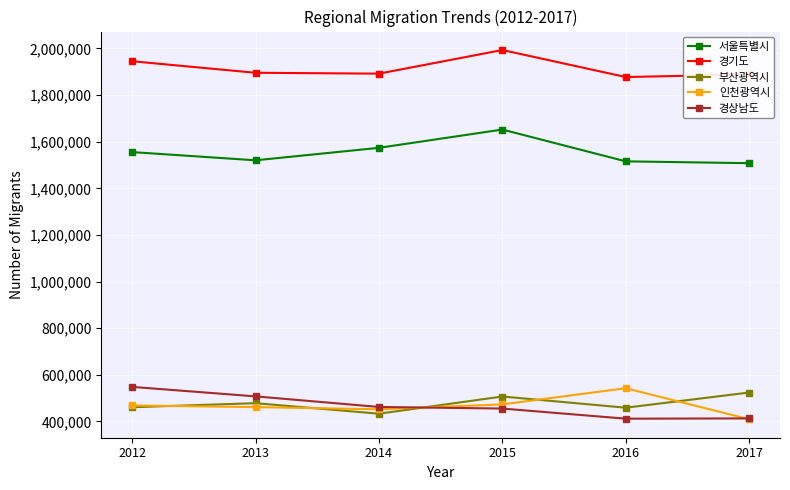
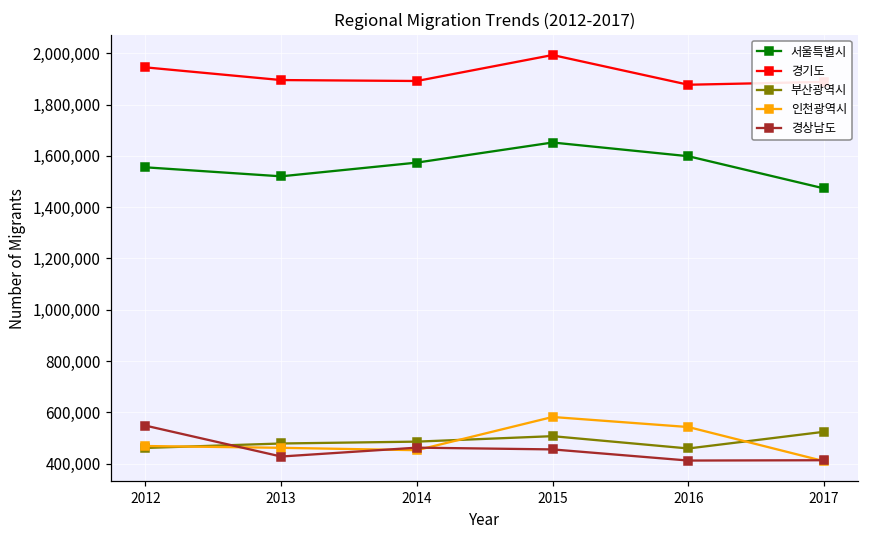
  {
    "서울특별시": {
      "2012": "1,560,000",
      "2013": "1,520,000",
      "2014": "1,570,000",
      "2015": "1,650,000",
-     "2016": "1,520,000",
-     "2017": "1,510,000"
+     "2016": "1,600,000",
+     "2017": "1,470,000"
    },
    "경기도": {
      "2012": "1,940,000",
      "2013": "1,900,000",
      "2014": "1,890,000",
      "2015": "1,990,000",
      "2016": "1,880,000"
    },
    "부산광역시": {
      "2013": "480,000",
-     "2014": "430,000",
+     "2014": "490,000",
      "2015": "510,000",
      "2016": "460,000",
      "2017": "520,000"
    },
    "인천광역시": {
      "2013": "460,000",
-     "2015": "470,000",
+     "2015": "580,000",
      "2016": "540,000"
    },
    "경상남도": {
      "2012": "550,000",
-     "2013": "510,000",
+     "2013": "430,000",
      "2015": "460,000",
      "2016": "410,000"
    }
  }
